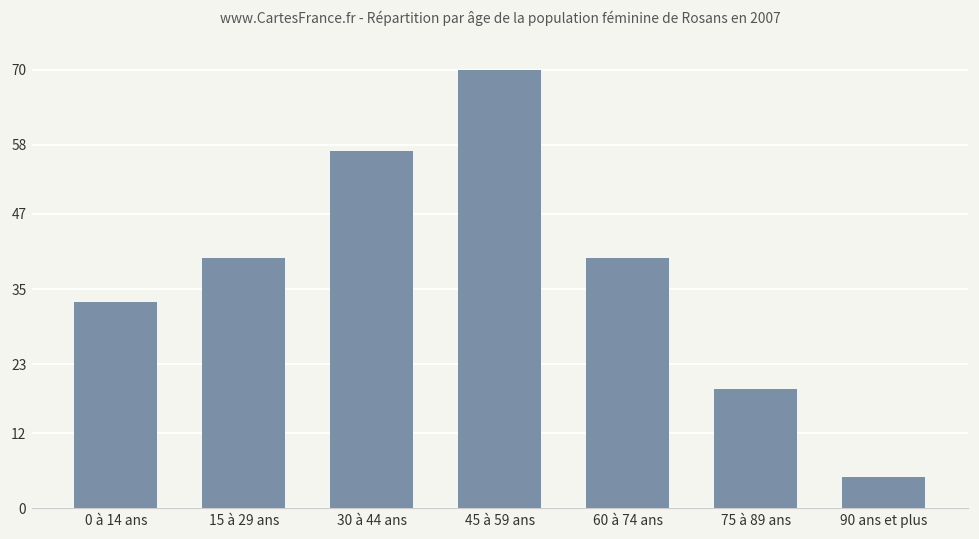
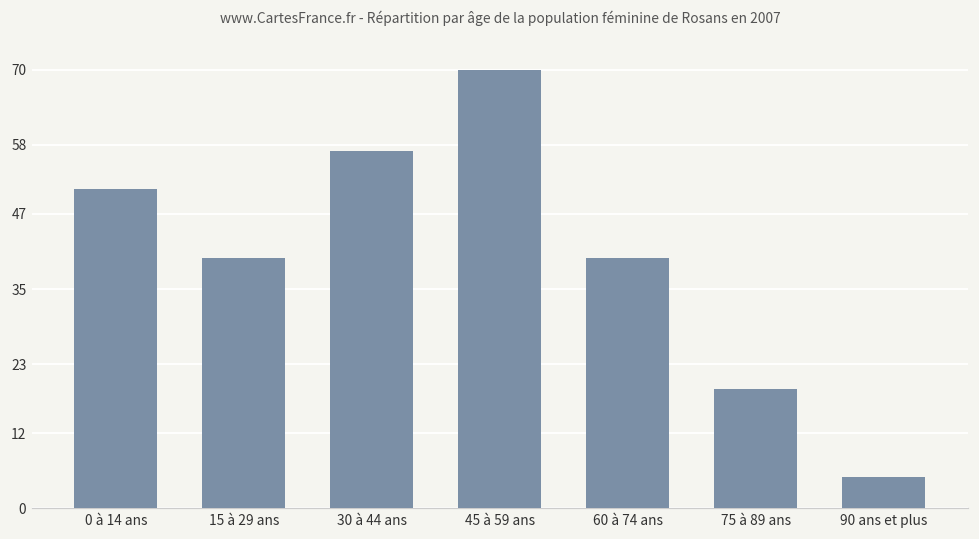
  {
-   "0 à 14 ans": 33,
+   "0 à 14 ans": 51,
    "15 à 29 ans": 40,
    "30 à 44 ans": 57,
    "45 à 59 ans": 70,
    "60 à 74 ans": 40,
    "75 à 89 ans": 19,
    "90 ans et plus": 5
  }
